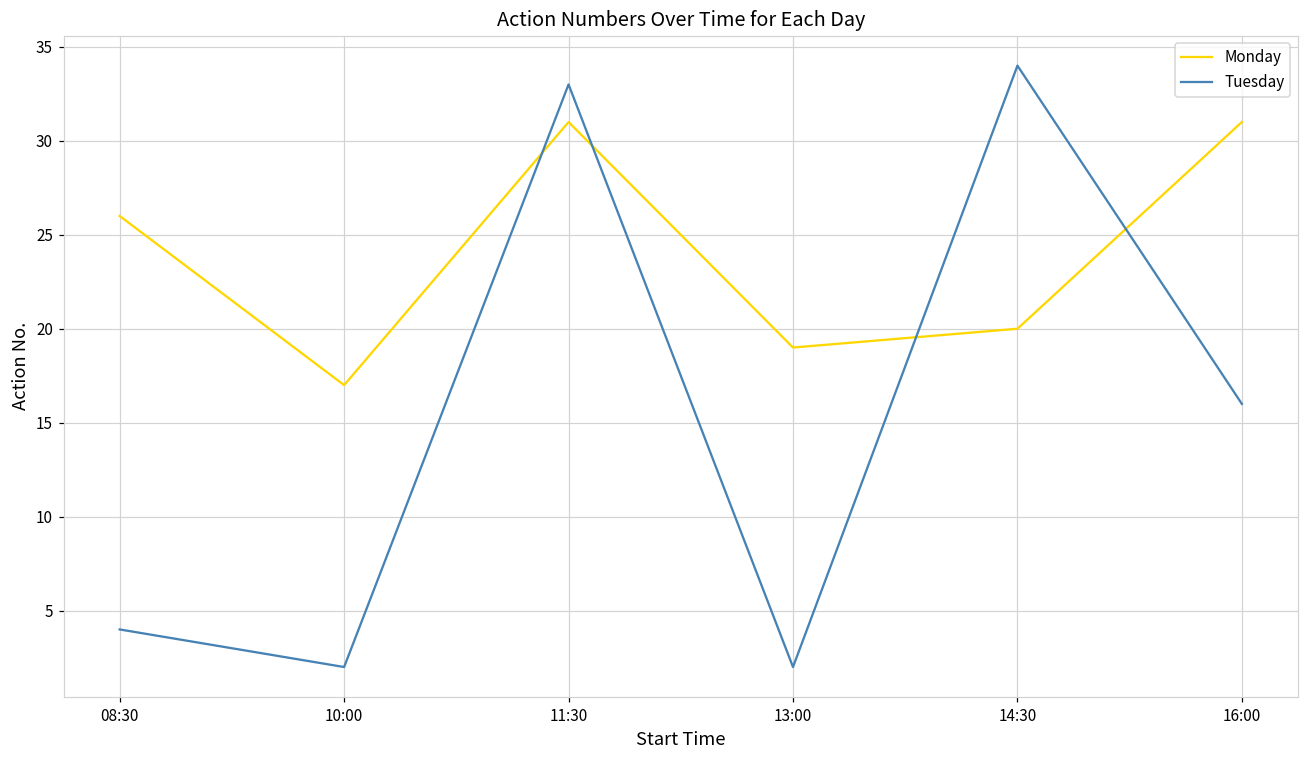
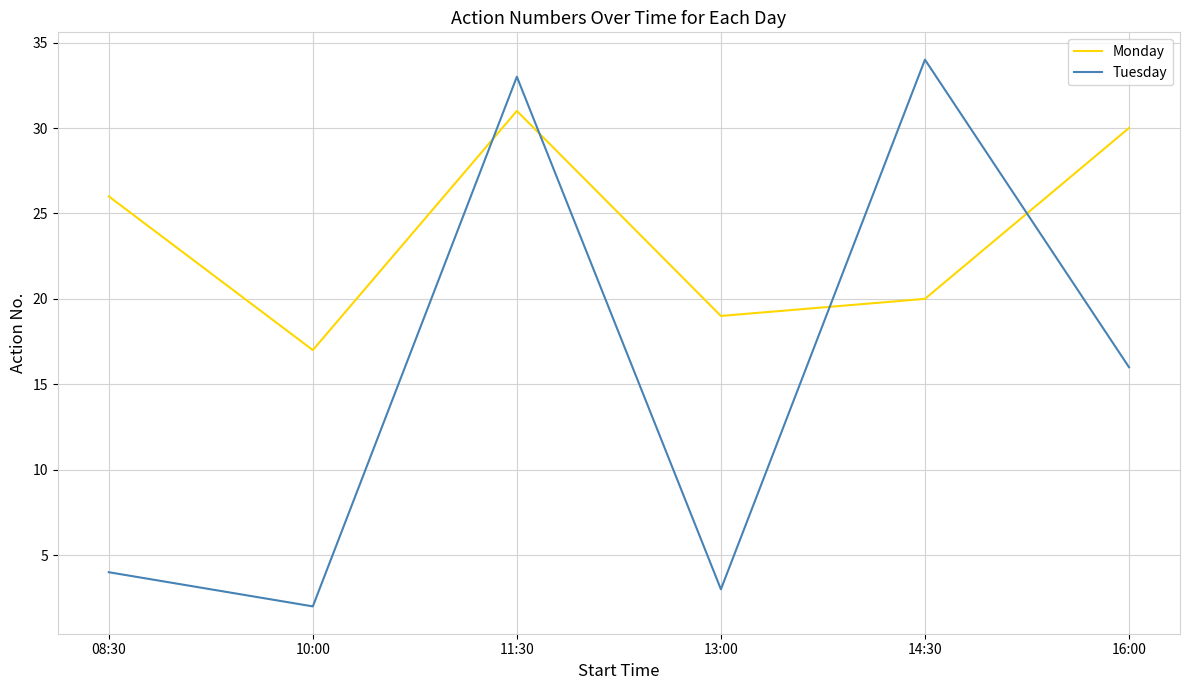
  {
    "Monday": {
      "08:30": 26,
      "10:00": 17,
      "11:30": 31,
      "13:00": 19,
      "14:30": 20,
-     "16:00": 31
+     "16:00": 30
    },
    "Tuesday": {
      "08:30": 4,
      "10:00": 2,
      "11:30": 33,
-     "13:00": 2,
+     "13:00": 3,
      "14:30": 34,
      "16:00": 16
    }
  }
